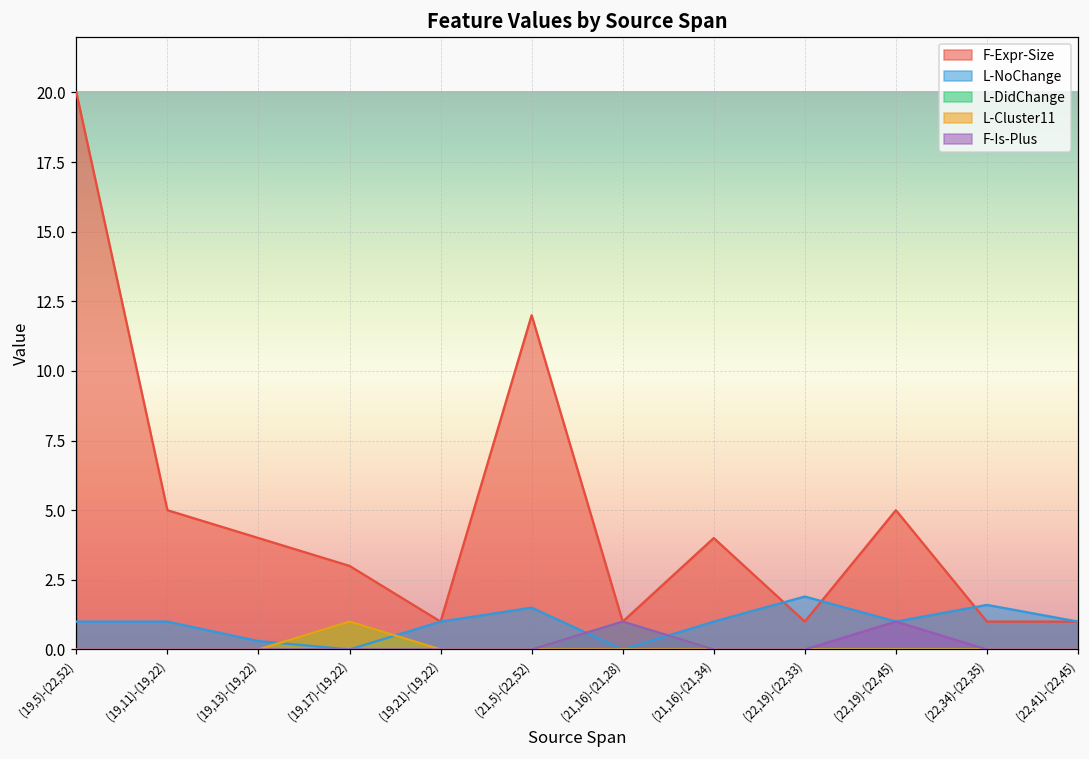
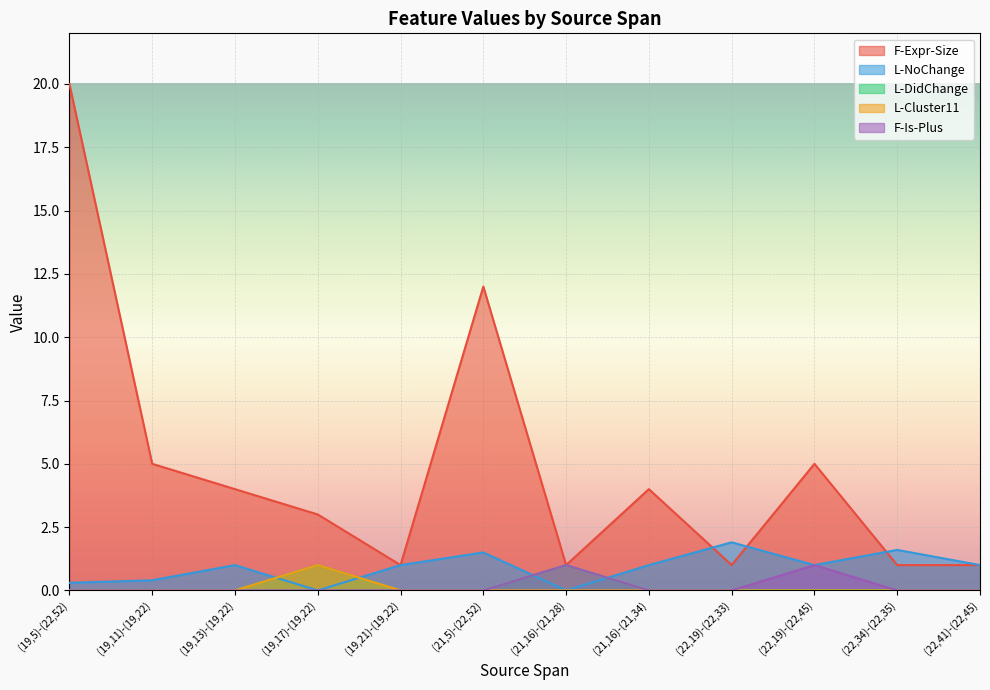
  {
    "F-Expr-Size": {
      "(19,5)-(22,52)": 20.0,
      "(19,11)-(19,22)": 5.0,
      "(19,13)-(19,22)": 4.0,
      "(19,17)-(19,22)": 3.0,
      "(21,5)-(22,52)": 12.0,
      "(21,16)-(21,34)": 4.0,
      "(22,19)-(22,33)": 1.0,
      "(22,19)-(22,45)": 5.0,
      "(22,34)-(22,35)": 1.0
    },
    "L-NoChange": {
-     "(19,5)-(22,52)": 1.0,
-     "(19,11)-(19,22)": 1.0,
-     "(19,13)-(19,22)": 0.3,
+     "(19,5)-(22,52)": 0.3,
+     "(19,11)-(19,22)": 0.4,
+     "(19,13)-(19,22)": 1.0,
      "(21,5)-(22,52)": 1.5,
      "(21,16)-(21,34)": 1.0,
      "(22,19)-(22,33)": 1.9,
      "(22,34)-(22,35)": 1.6
    }
  }
